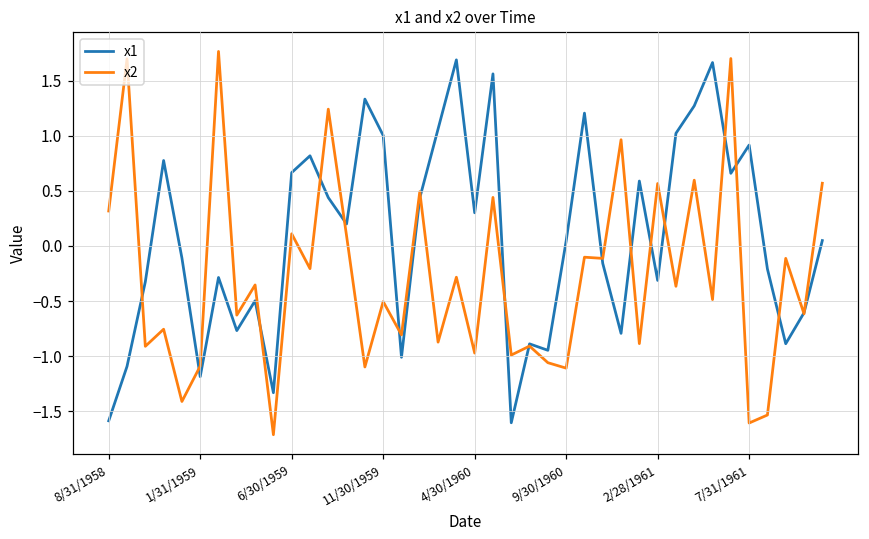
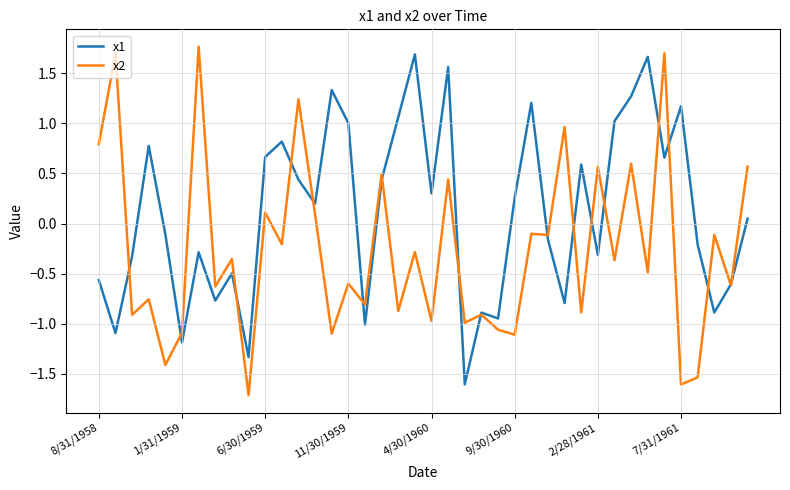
  {
    "x1": {
-     "8/31/1958": -1.59,
+     "8/31/1958": -0.56,
      "1/31/1959": -1.19,
      "6/30/1959": 0.67,
      "11/30/1959": 1.00,
      "4/30/1960": 0.30,
-     "9/30/1960": 0.05,
+     "9/30/1960": 0.26,
      "2/28/1961": -0.31,
-     "7/31/1961": 0.92
+     "7/31/1961": 1.17
    },
    "x2": {
-     "8/31/1958": 0.32,
+     "8/31/1958": 0.79,
      "1/31/1959": -1.09,
      "6/30/1959": 0.11,
-     "11/30/1959": -0.50,
+     "11/30/1959": -0.60,
      "4/30/1960": -0.97,
      "9/30/1960": -1.11,
      "2/28/1961": 0.57,
      "7/31/1961": -1.61
    }
  }
